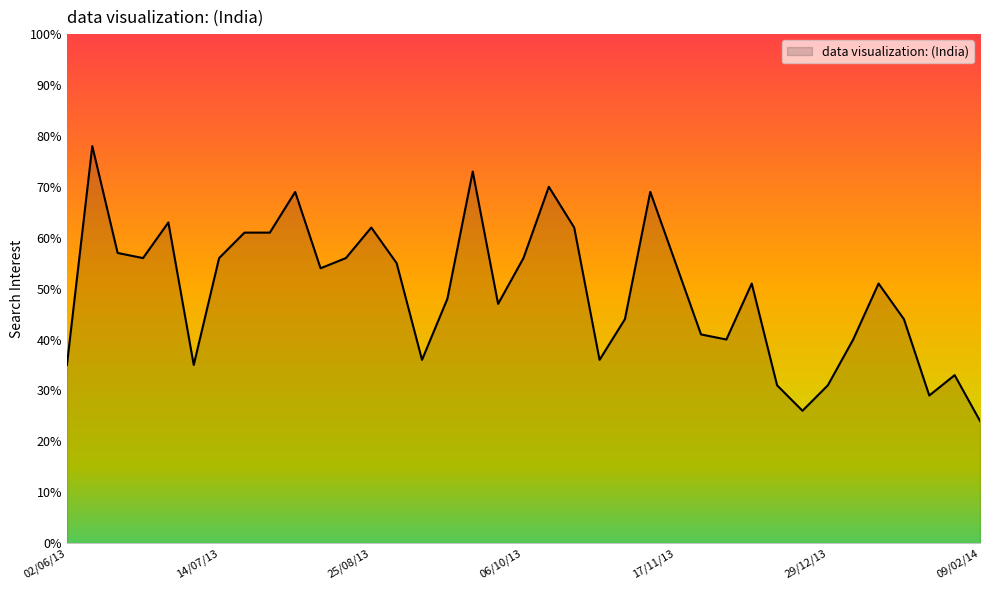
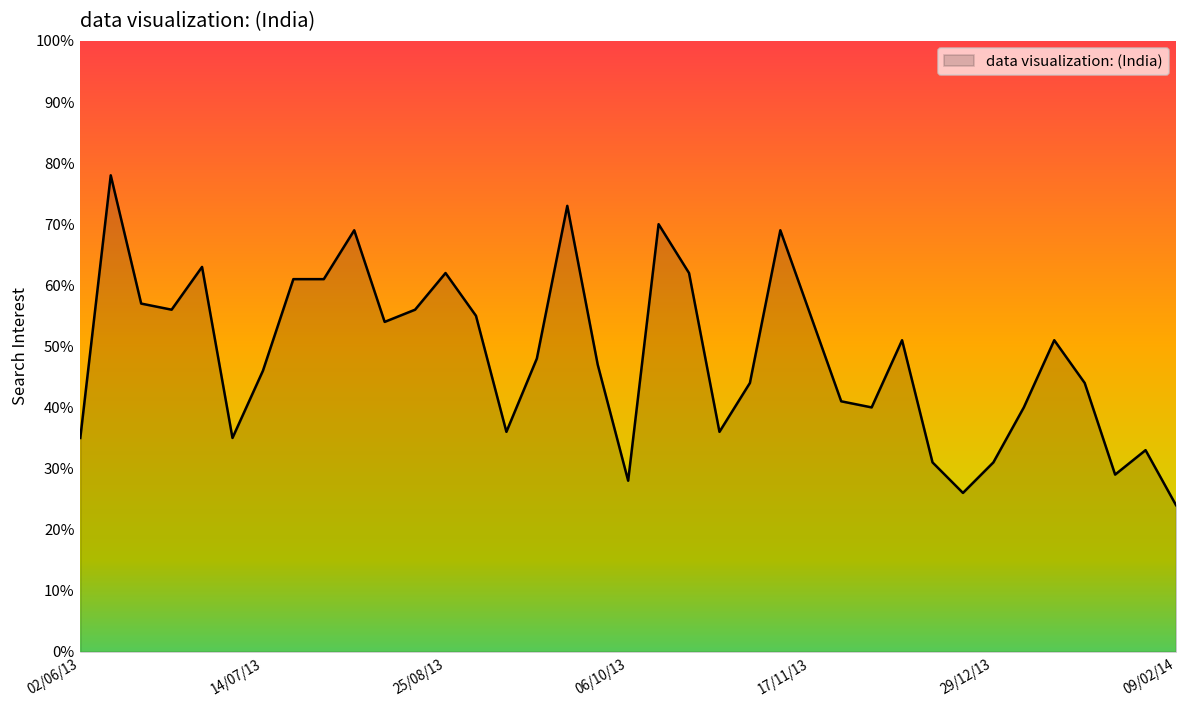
  {
    "02/06/13": "35%",
-   "14/07/13": "56%",
+   "14/07/13": "46%",
    "25/08/13": "62%",
-   "06/10/13": "56%",
+   "06/10/13": "28%",
    "17/11/13": "55%",
    "29/12/13": "31%",
    "09/02/14": "24%"
  }
